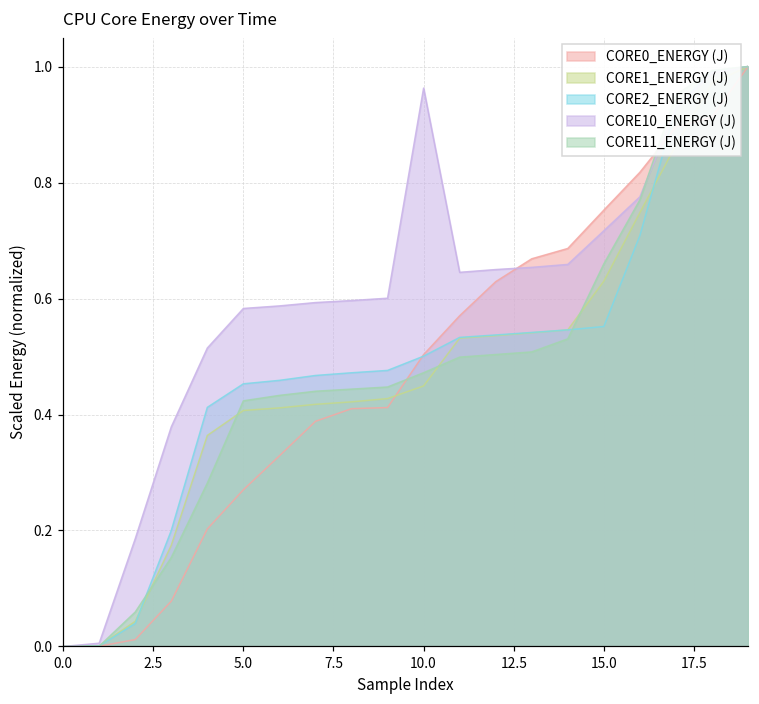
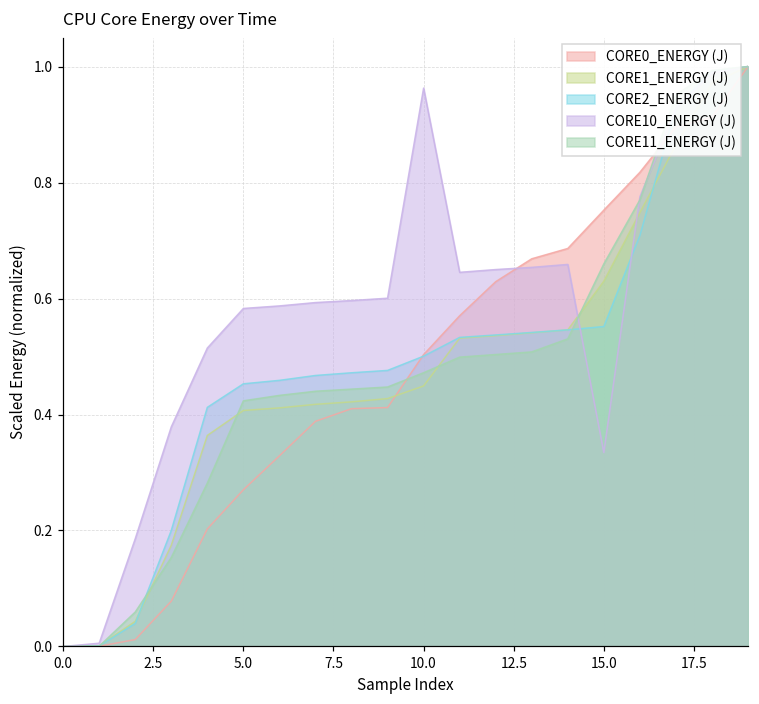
  {
    "CORE10_ENERGY (J)": {
      "5.0": 0.58,
      "10.0": 0.96,
-     "15.0": 0.72
+     "15.0": 0.33
    }
  }
